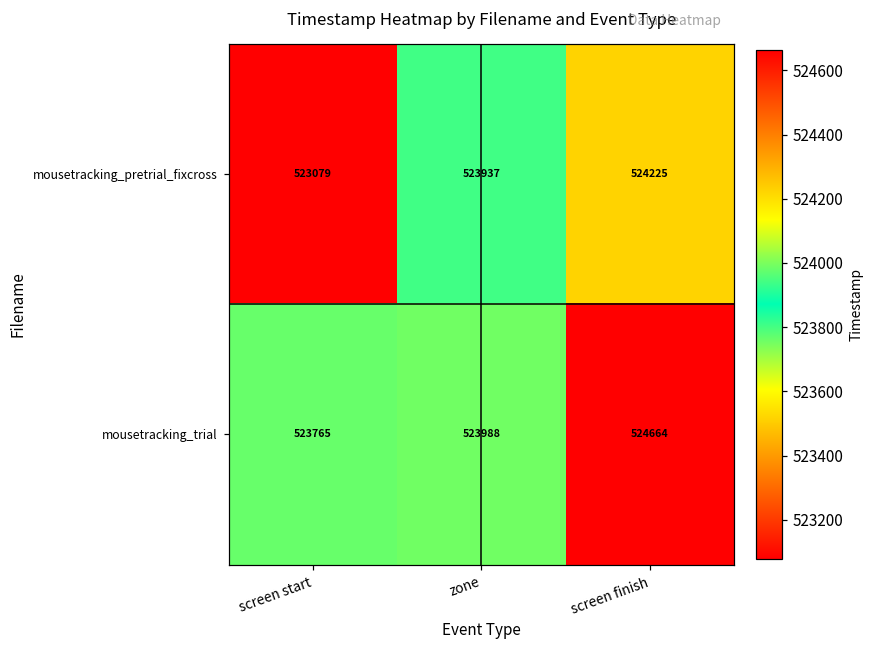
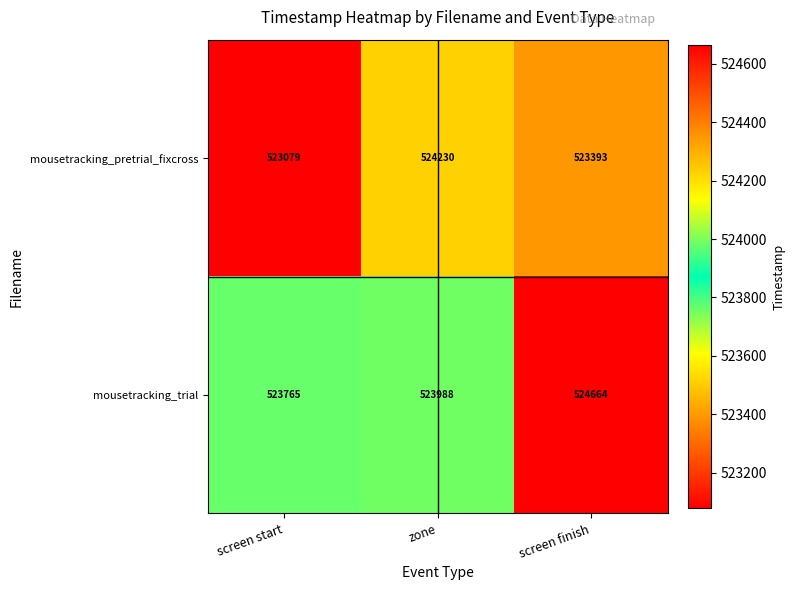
  {
    "mousetracking_pretrial_fixcross": {
      "screen start": 523079,
-     "zone": 523937,
-     "screen finish": 524225
+     "zone": 524230,
+     "screen finish": 523393
    },
    "mousetracking_trial": {
      "screen start": 523765,
      "zone": 523988,
      "screen finish": 524664
    }
  }
